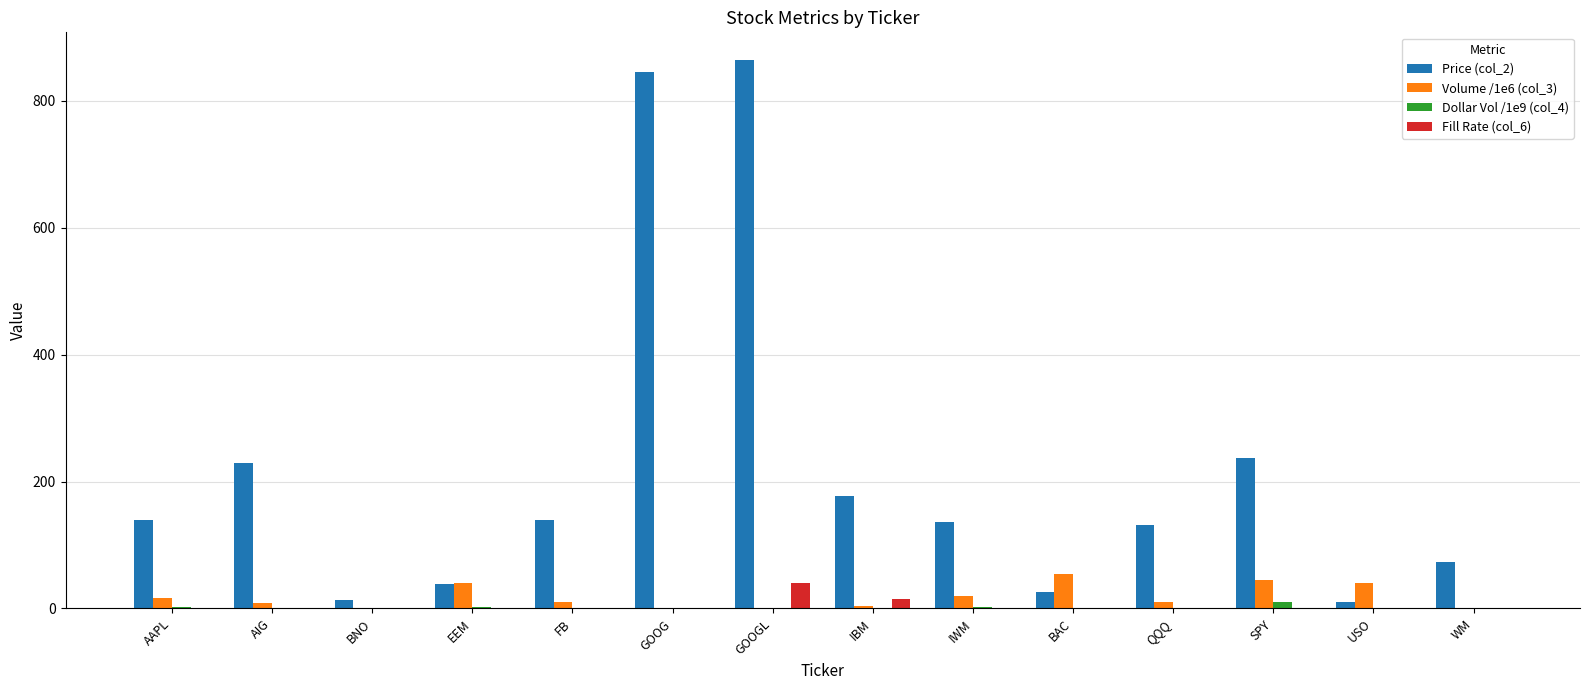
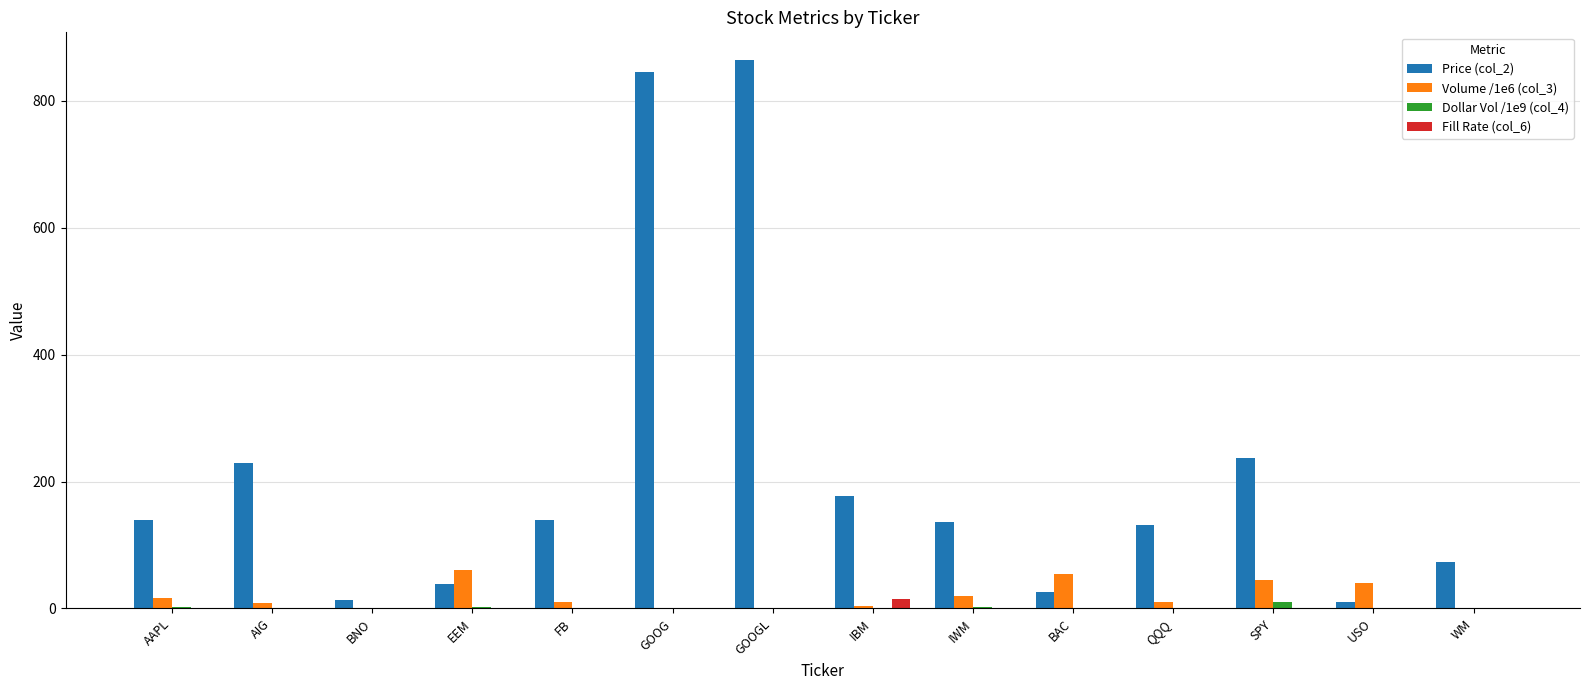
  {
    "Price (col_2)": {
      "AAPL": 140,
      "AIG": 230,
      "BNO": 10,
      "EEM": 40,
      "FB": 140,
      "GOOG": 850,
      "GOOGL": 860,
      "IBM": 180,
      "IWM": 140,
      "BAC": 30,
      "QQQ": 130,
      "SPY": 240,
      "USO": 10,
      "WM": 70
    },
    "Volume /1e6 (col_3)": {
      "AAPL": 20,
      "AIG": 10,
-     "EEM": 40,
+     "EEM": 60,
      "FB": 10,
      "IWM": 20,
      "BAC": 50,
      "QQQ": 10,
      "SPY": 40,
      "USO": 40
    },
    "Dollar Vol /1e9 (col_4)": {
      "SPY": 10
    },
    "Fill Rate (col_6)": {
-     "GOOGL": 40,
+     "GOOGL": 0,
      "IBM": 10
    }
  }
